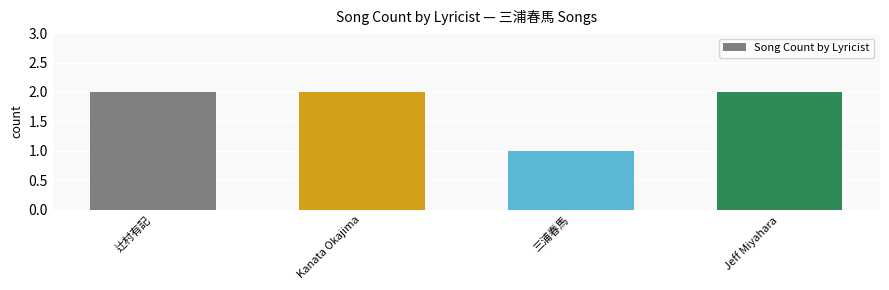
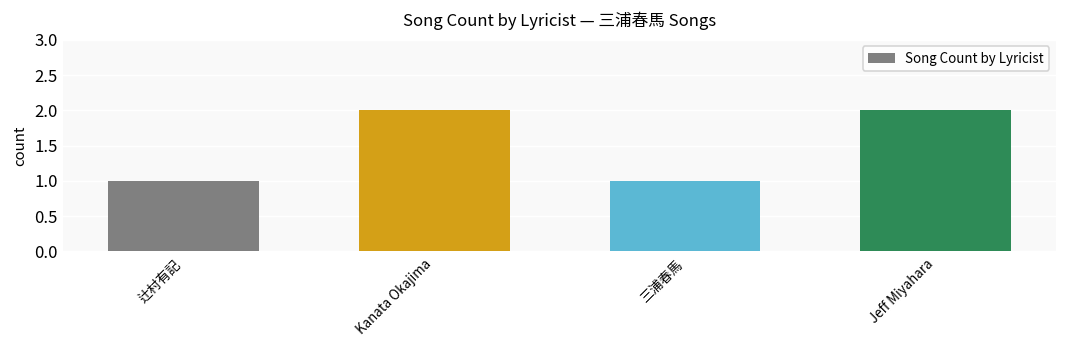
  {
-   "辻村有記": 2,
+   "辻村有記": 1,
    "Kanata Okajima": 2,
    "三浦春馬": 1,
    "Jeff Miyahara": 2
  }
